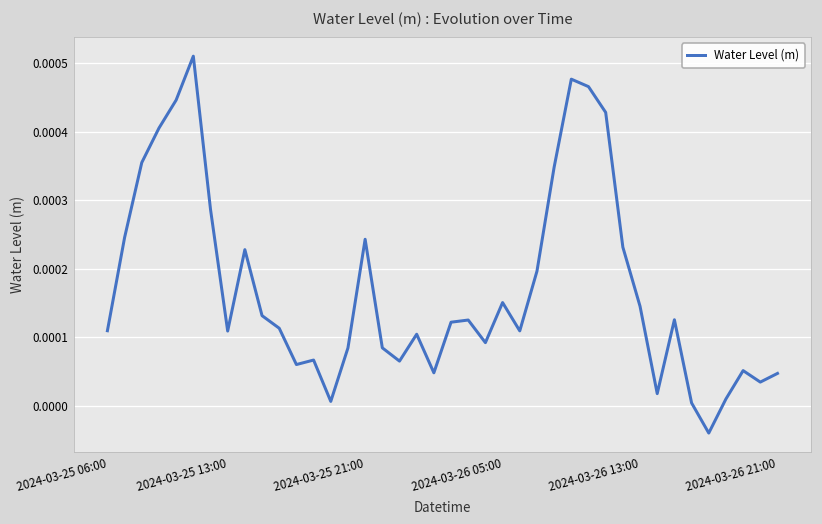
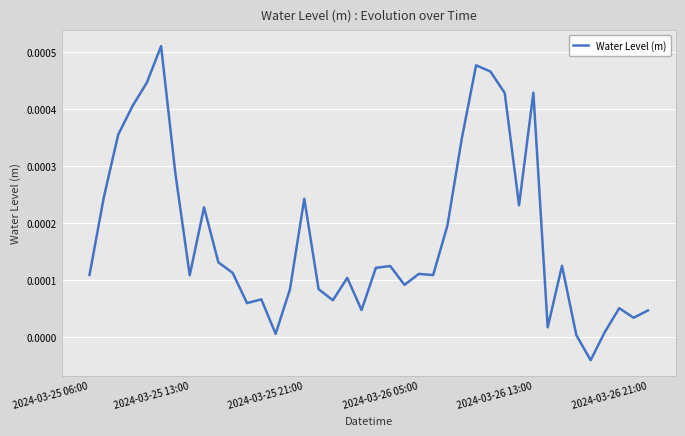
  {
    "2024-03-25 06:00": 0.00011,
    "2024-03-25 13:00": 0.00011,
    "2024-03-25 21:00": 0.00024,
-   "2024-03-26 05:00": 0.00015,
-   "2024-03-26 13:00": 0.00015,
+   "2024-03-26 05:00": 0.00011,
+   "2024-03-26 13:00": 0.00043,
    "2024-03-26 21:00": 0.00005
  }
